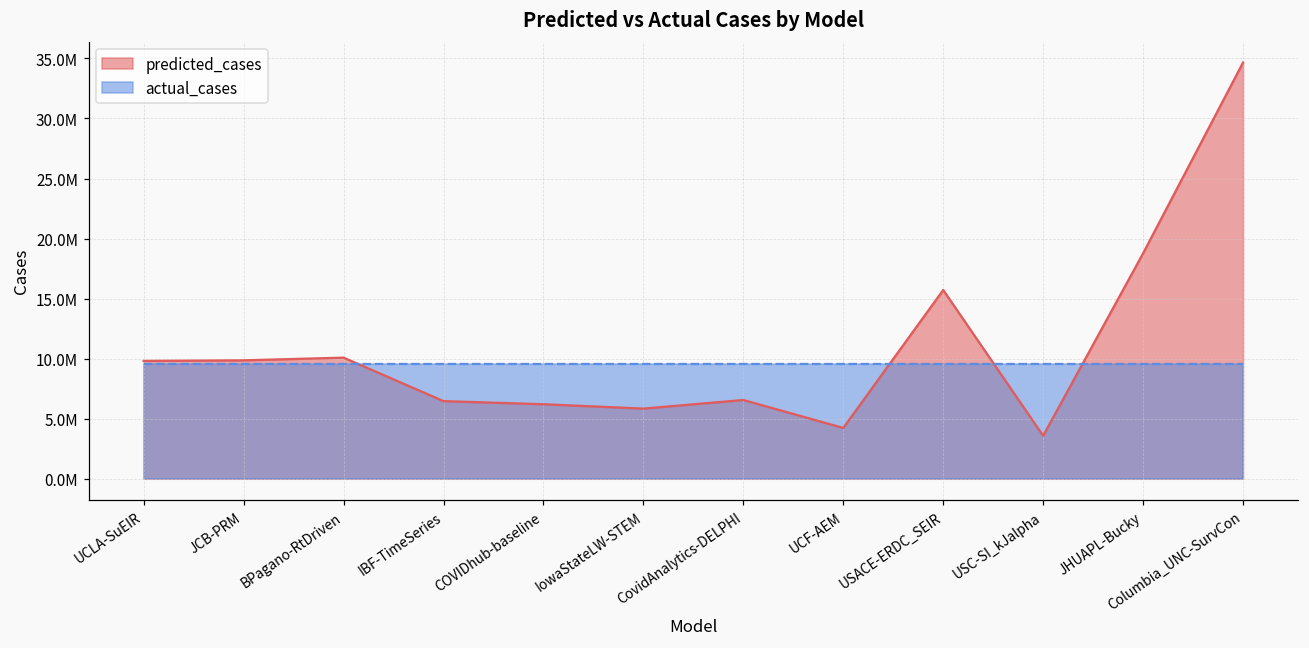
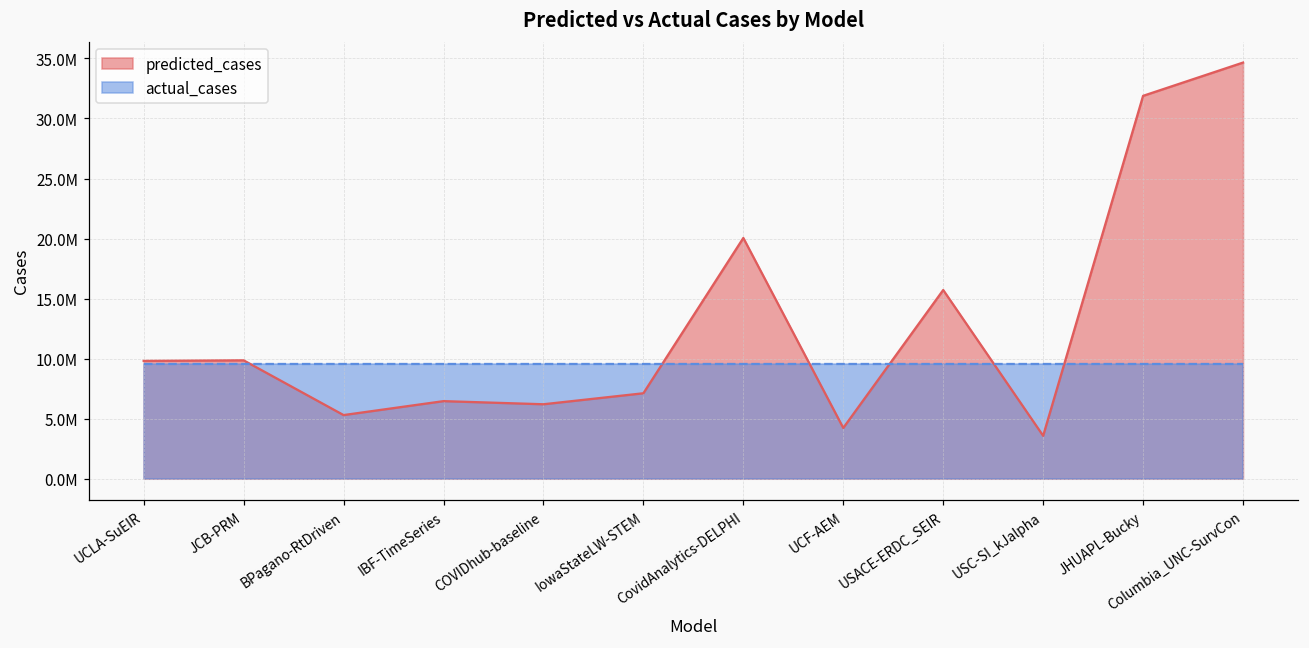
  {
    "predicted_cases": {
      "UCLA-SuEIR": 9800000,
      "JCB-PRM": 9900000,
-     "BPagano-RtDriven": 10100000,
+     "BPagano-RtDriven": 5300000,
      "IBF-TimeSeries": 6500000,
      "COVIDhub-baseline": 6200000,
-     "IowaStateLW-STEM": 5800000,
-     "CovidAnalytics-DELPHI": 6600000,
+     "IowaStateLW-STEM": 7100000,
+     "CovidAnalytics-DELPHI": 20100000,
      "UCF-AEM": 4200000,
      "USACE-ERDC_SEIR": 15700000,
      "USC-SI_kJalpha": 3600000,
-     "JHUAPL-Bucky": 18800000,
+     "JHUAPL-Bucky": 31900000,
      "Columbia_UNC-SurvCon": 34700000
    },
    "actual_cases": {
      "UCLA-SuEIR": 9500000,
      "JCB-PRM": 9500000,
      "BPagano-RtDriven": 9500000,
      "IBF-TimeSeries": 9500000,
      "COVIDhub-baseline": 9500000,
      "IowaStateLW-STEM": 9500000,
      "CovidAnalytics-DELPHI": 9500000,
      "UCF-AEM": 9500000,
      "USACE-ERDC_SEIR": 9500000,
      "USC-SI_kJalpha": 9500000,
      "JHUAPL-Bucky": 9500000,
      "Columbia_UNC-SurvCon": 9500000
    }
  }
